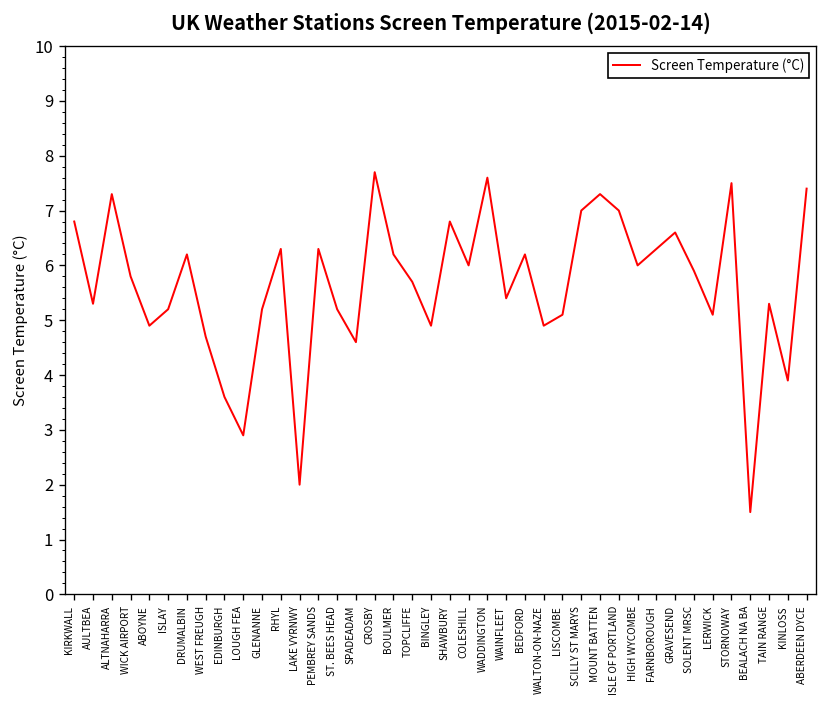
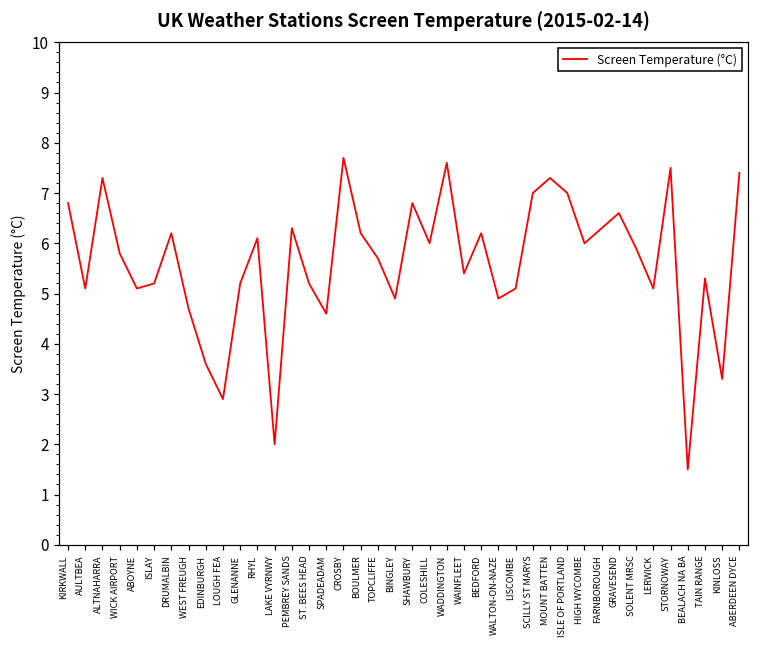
  {
    "KIRKWALL": 6.8,
-   "AULTBEA": 5.3,
+   "AULTBEA": 5.1,
    "ALTNAHARRA": 7.3,
    "WICK AIRPORT": 5.8,
-   "ABOYNE": 4.9,
+   "ABOYNE": 5.1,
    "ISLAY": 5.2,
    "DRUMALBIN": 6.2,
    "WEST FREUGH": 4.7,
    "EDINBURGH": 3.6,
    "LOUGH FEA": 2.9,
    "GLENANNE": 5.2,
-   "RHYL": 6.3,
+   "RHYL": 6.1,
    "LAKE VYRNWY": 2.0,
    "PEMBREY SANDS": 6.3,
    "ST. BEES HEAD": 5.2,
    "SPADEADAM": 4.6,
    "CROSBY": 7.7,
    "BOULMER": 6.2,
    "TOPCLIFFE": 5.7,
    "BINGLEY": 4.9,
    "SHAWBURY": 6.8,
    "COLESHILL": 6.0,
    "WADDINGTON": 7.6,
    "WAINFLEET": 5.4,
    "BEDFORD": 6.2,
    "WALTON-ON-NAZE": 4.9,
    "LISCOMBE": 5.1,
    "SCILLY ST MARYS": 7.0,
    "MOUNT BATTEN": 7.3,
    "ISLE OF PORTLAND": 7.0,
    "HIGH WYCOMBE": 6.0,
    "FARNBOROUGH": 6.3,
    "GRAVESEND": 6.6,
    "SOLENT MRSC": 5.9,
    "LERWICK": 5.1,
    "STORNOWAY": 7.5,
    "BEALACH NA BA": 1.5,
    "TAIN RANGE": 5.3,
-   "KINLOSS": 3.9,
+   "KINLOSS": 3.3,
    "ABERDEEN DYCE": 7.4
  }
